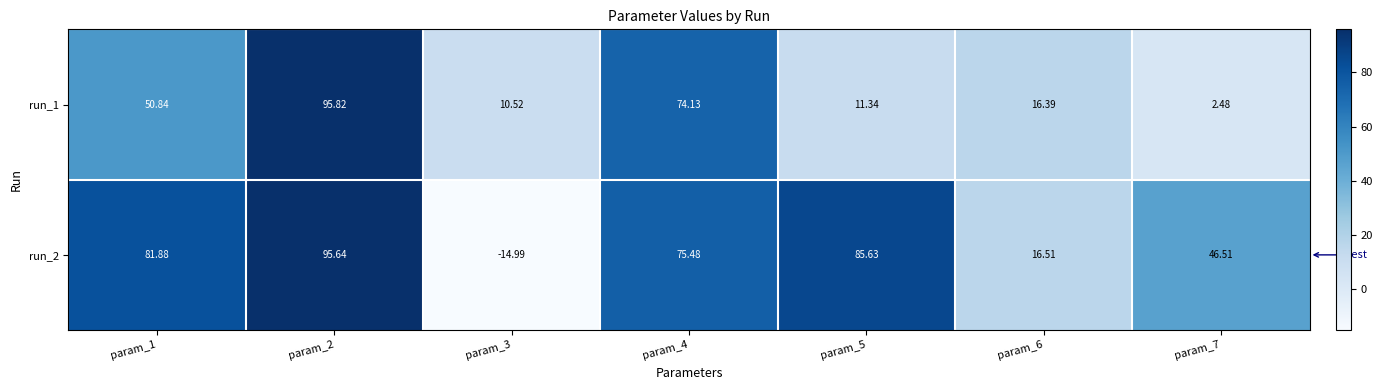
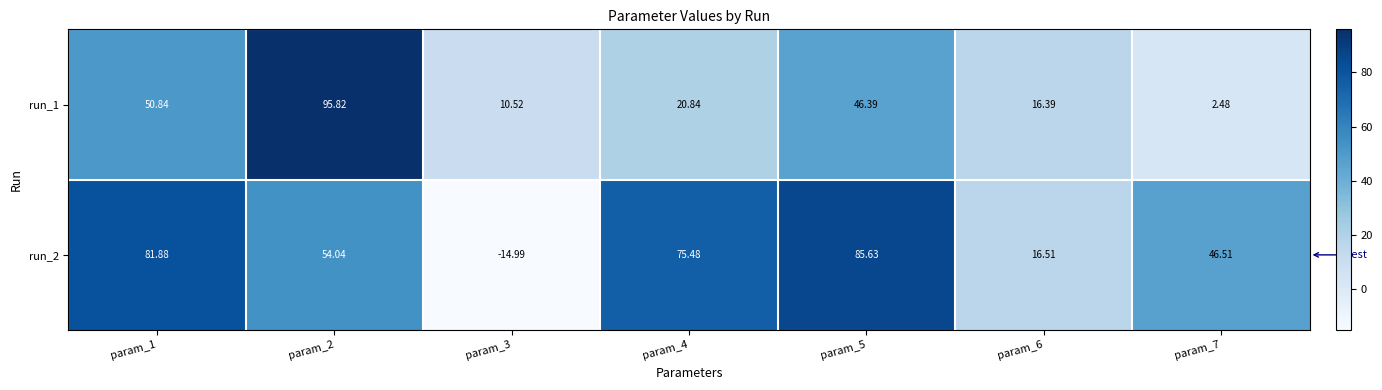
  {
    "run_1": {
      "param_1": 50.84,
      "param_2": 95.82,
      "param_3": 10.52,
-     "param_4": 74.13,
-     "param_5": 11.34,
+     "param_4": 20.84,
+     "param_5": 46.39,
      "param_6": 16.39,
      "param_7": 2.48
    },
    "run_2": {
      "param_1": 81.88,
-     "param_2": 95.64,
+     "param_2": 54.04,
      "param_3": -14.99,
      "param_4": 75.48,
      "param_5": 85.63,
      "param_6": 16.51,
      "param_7": 46.51
    }
  }
